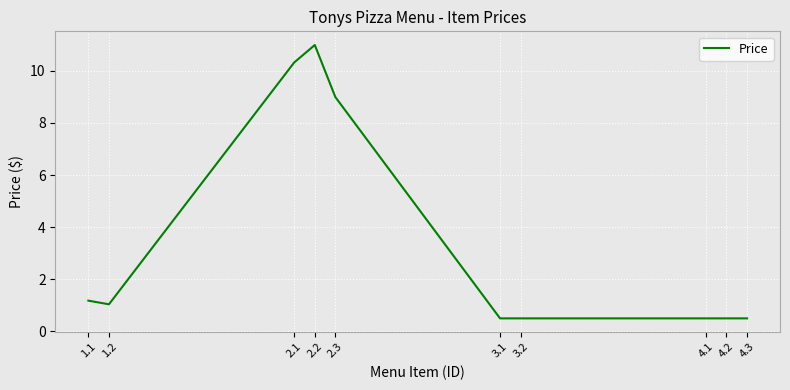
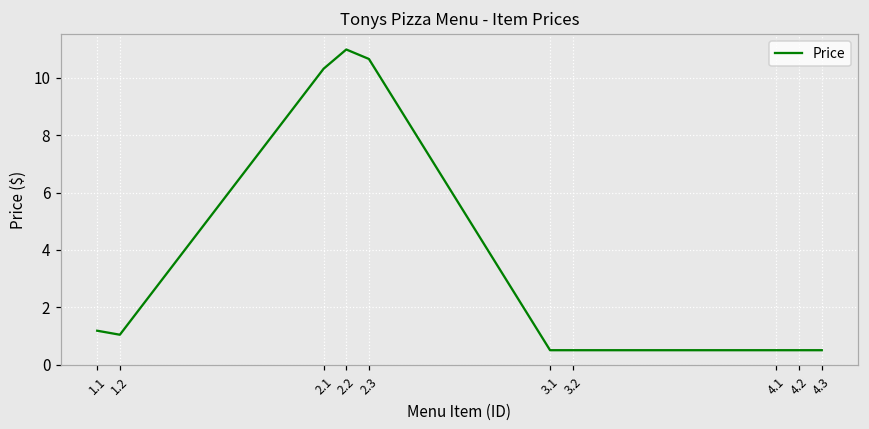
  {
    "1.1": 1.2,
    "1.2": 1.0,
    "2.1": 10.3,
    "2.2": 11.0,
-   "2.3": 9.0,
+   "2.3": 10.7,
    "3.1": 0.5,
    "3.2": 0.5,
    "4.1": 0.5,
    "4.2": 0.5,
    "4.3": 0.5
  }
